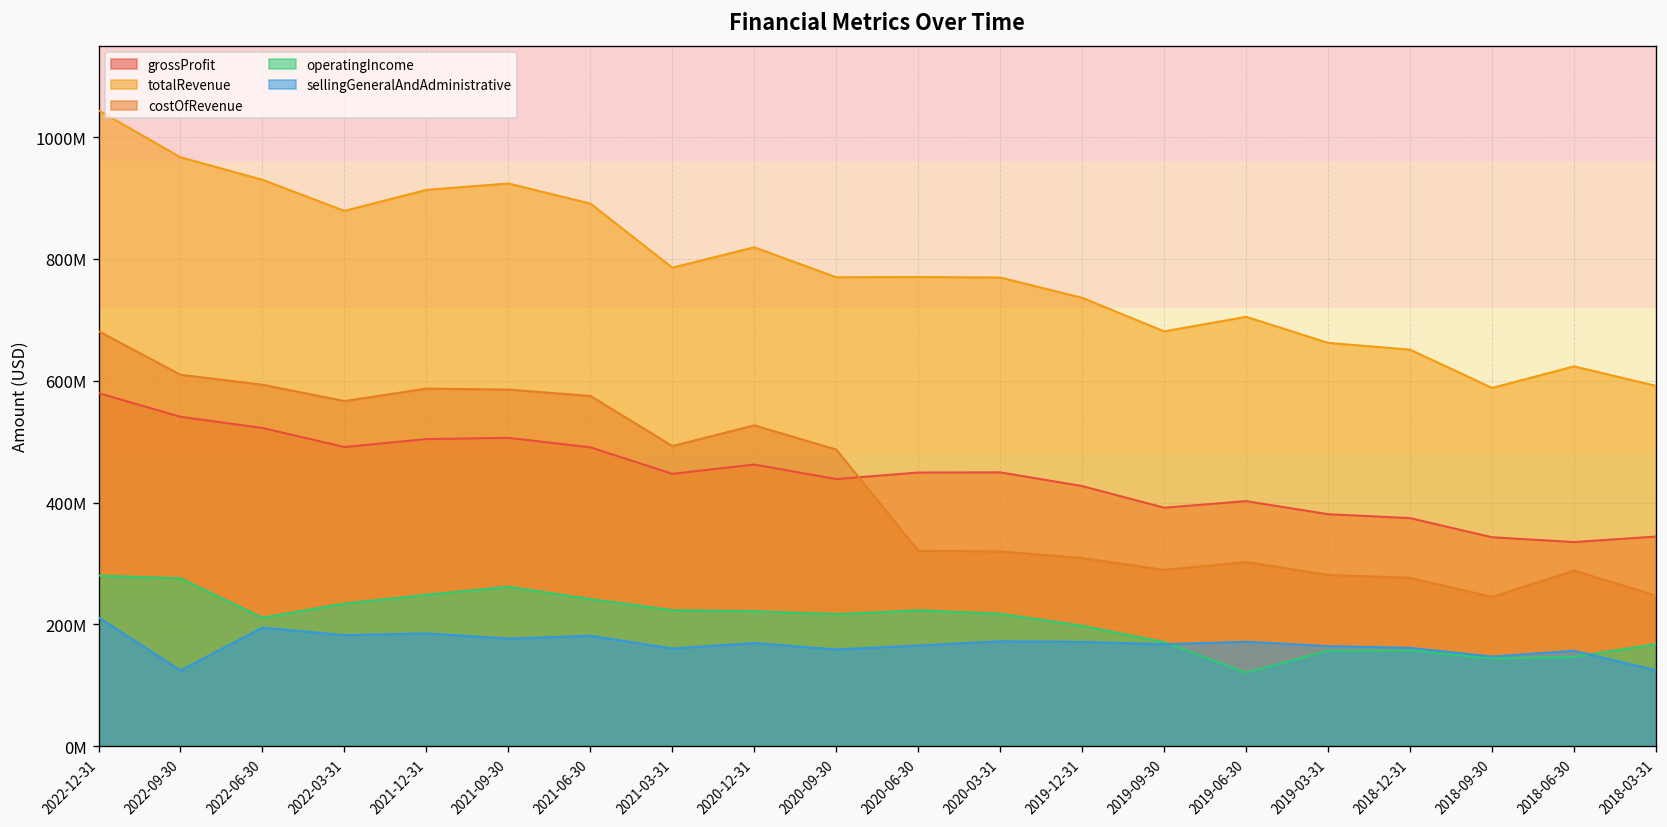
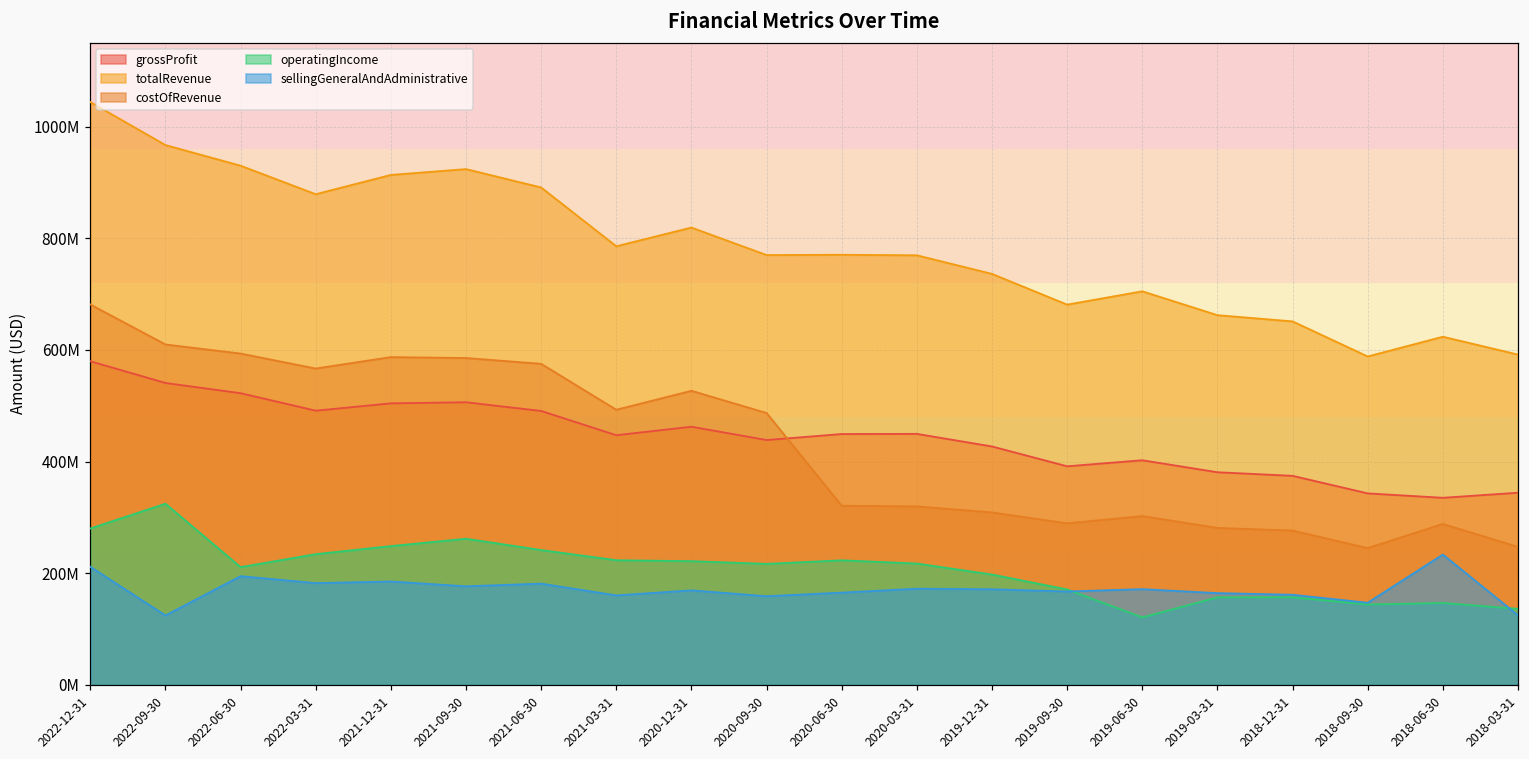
  {
    "operatingIncome": {
      "2022-12-31": 280000000,
-     "2022-09-30": 280000000,
+     "2022-09-30": 320000000,
      "2022-06-30": 210000000,
      "2022-03-31": 230000000,
      "2021-12-31": 250000000,
      "2021-09-30": 260000000,
      "2021-06-30": 240000000,
      "2021-03-31": 220000000,
      "2020-12-31": 220000000,
      "2020-09-30": 220000000,
      "2020-06-30": 220000000,
      "2020-03-31": 220000000,
      "2019-12-31": 200000000,
      "2019-06-30": 120000000,
      "2019-03-31": 160000000,
      "2018-06-30": 150000000,
-     "2018-03-31": 170000000
+     "2018-03-31": 140000000
    },
    "sellingGeneralAndAdministrative": {
      "2022-12-31": 210000000,
      "2022-09-30": 120000000,
      "2022-06-30": 190000000,
      "2022-03-31": 180000000,
      "2021-12-31": 190000000,
      "2021-09-30": 180000000,
      "2021-06-30": 180000000,
      "2021-03-31": 160000000,
      "2020-12-31": 170000000,
      "2020-09-30": 160000000,
      "2020-06-30": 170000000,
      "2020-03-31": 170000000,
      "2019-12-31": 170000000,
      "2019-06-30": 170000000,
      "2019-03-31": 160000000,
-     "2018-06-30": 160000000,
+     "2018-06-30": 230000000,
      "2018-03-31": 120000000
    }
  }
